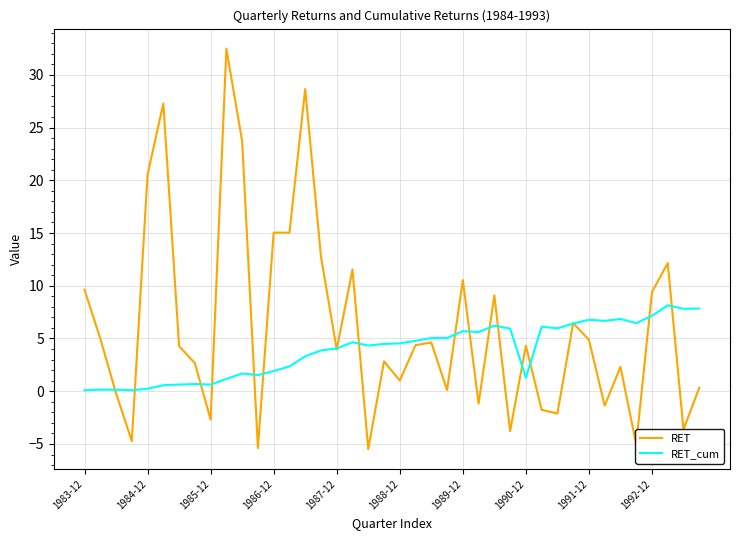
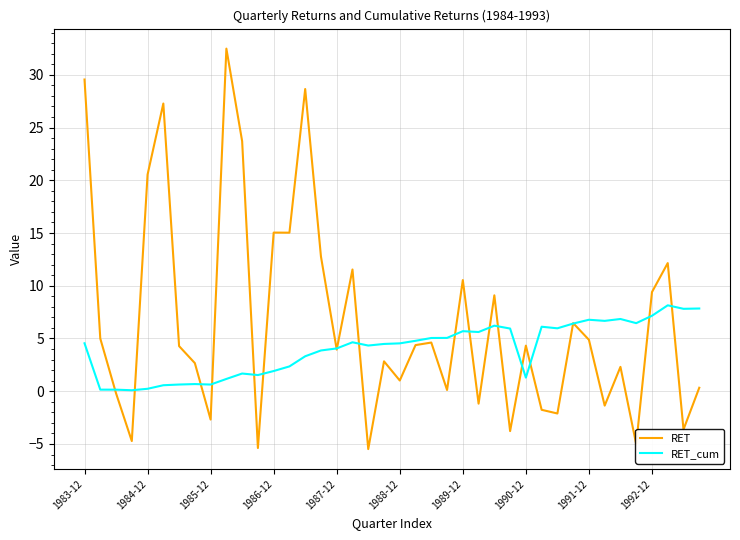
  {
    "RET": {
-     "1983-12": 9.6,
+     "1983-12": 29.6,
      "1984-12": 20.5,
      "1985-12": -2.7,
      "1986-12": 15.0,
      "1988-12": 1.0,
      "1989-12": 10.5,
      "1990-12": 4.3,
      "1991-12": 4.9,
      "1992-12": 9.4
    },
    "RET_cum": {
-     "1983-12": 0.1,
+     "1983-12": 4.5,
      "1984-12": 0.2,
      "1985-12": 0.6,
      "1986-12": 1.9,
      "1988-12": 4.5,
      "1989-12": 5.7,
      "1990-12": 1.3,
      "1991-12": 6.8,
      "1992-12": 7.2
    }
  }
